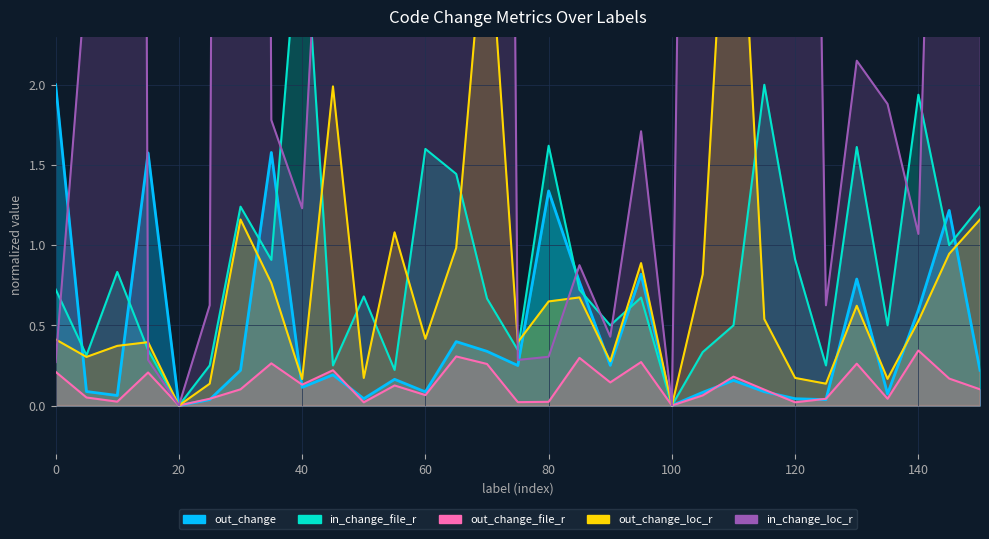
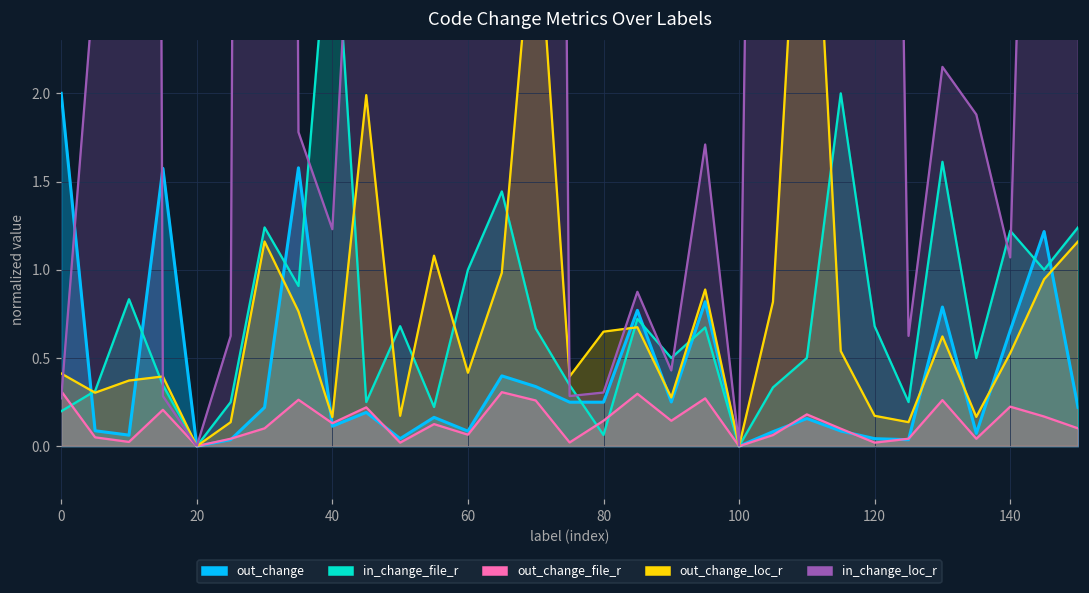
  {
    "out_change": {
      "0": 2.00,
      "40": 0.11,
      "60": 0.08,
-     "80": 1.34,
+     "80": 0.25,
      "120": 0.04,
-     "140": 0.60
+     "140": 0.66
    },
    "in_change_file_r": {
-     "0": 0.72,
-     "60": 1.6,
-     "80": 1.62,
-     "120": 0.91,
-     "140": 1.94
+     "0": 0.20,
+     "60": 1.0,
+     "80": 0.06,
+     "120": 0.68,
+     "140": 1.22
    },
    "out_change_file_r": {
-     "0": 0.21,
+     "0": 0.31,
      "40": 0.13,
      "60": 0.07,
-     "80": 0.02,
+     "80": 0.14,
      "120": 0.02,
-     "140": 0.34
+     "140": 0.22
    },
    "out_change_loc_r": {
      "0": 0.41,
      "40": 0.17,
      "60": 0.42,
      "80": 0.65,
      "120": 0.17,
      "140": 0.53
    },
    "in_change_loc_r": {
      "0": 0.27,
      "40": 1.23,
      "80": 0.30,
      "140": 1.07
    }
  }
